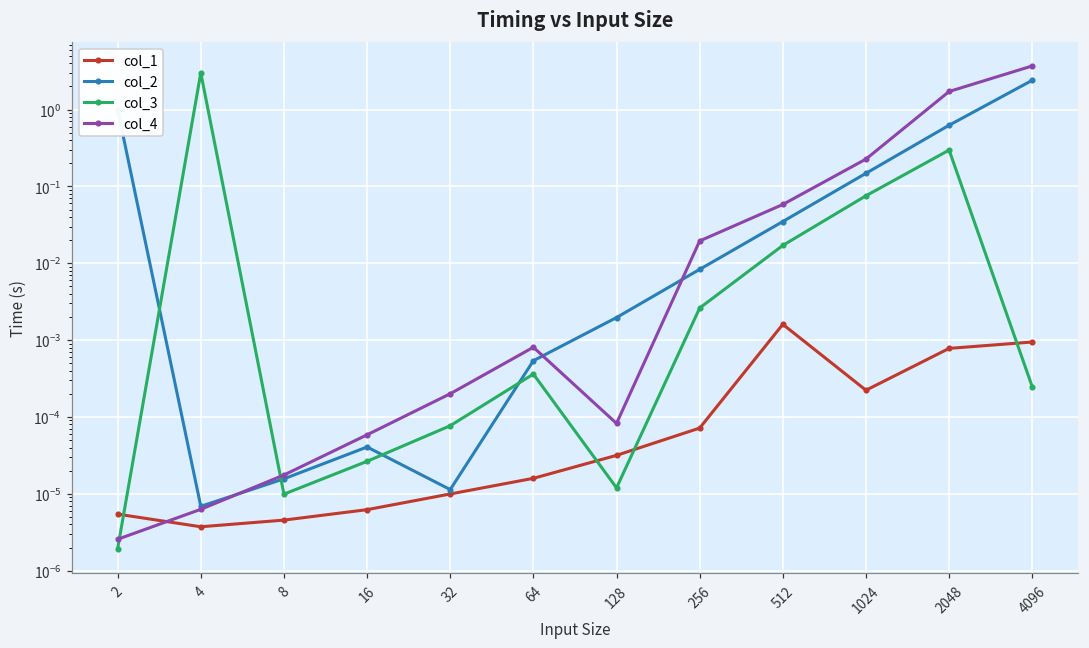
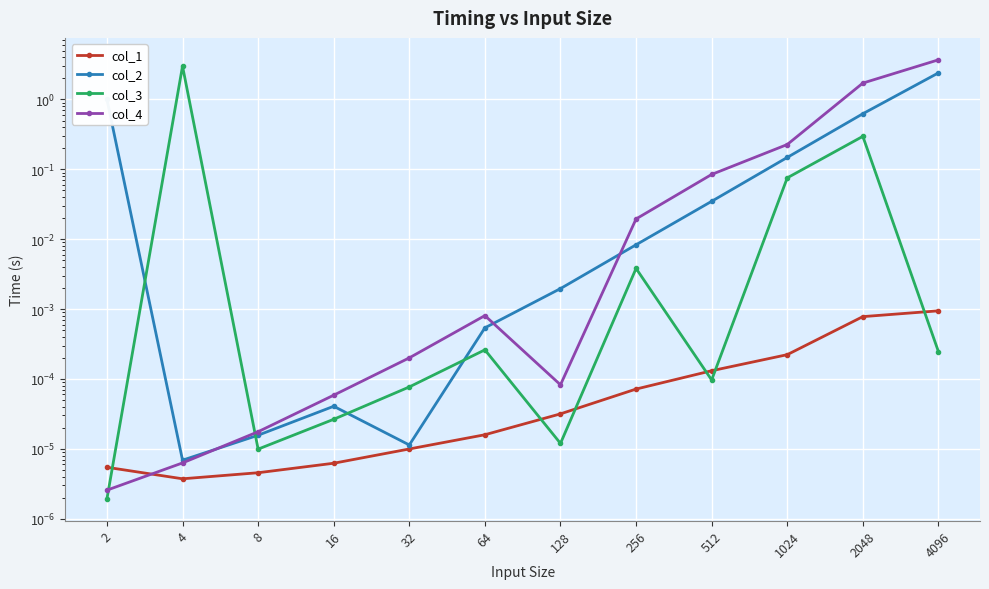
  {
    "col_1": {
      "2": 0.000005,
      "4": 0.000004,
      "8": 0.000005,
      "16": 0.000006,
      "32": 0.00001,
      "64": 0.000016,
      "128": 0.00003,
      "256": 0.00007,
-     "512": 0.0016,
+     "512": 0.00013,
      "1024": 0.00022,
      "2048": 0.0008,
      "4096": 0.0009
    },
    "col_2": {
      "4": 0.000007,
      "8": 0.000016,
      "16": 0.00004,
      "32": 0.000011,
      "64": 0.0005,
      "128": 0.0020,
      "256": 0.008,
      "512": 0.03,
      "1024": 0.15,
      "2048": 0.6,
      "4096": 2.4
    },
    "col_3": {
      "2": 0.0000019,
      "4": 3.0,
      "8": 0.00001,
      "16": 0.000026,
      "32": 0.00008,
-     "64": 0.0004,
+     "64": 0.00026,
      "128": 0.000012,
-     "256": 0.0026,
-     "512": 0.017,
+     "256": 0.004,
+     "512": 0.00010,
      "1024": 0.08,
      "2048": 0.30,
      "4096": 0.00025
    },
    "col_4": {
      "2": 0.0000026,
      "4": 0.000006,
      "8": 0.000018,
      "16": 0.00006,
      "32": 0.00020,
      "64": 0.0008,
      "128": 0.00008,
      "256": 0.02,
-     "512": 0.06,
+     "512": 0.08,
      "1024": 0.23,
      "2048": 1.7,
      "4096": 4
    }
  }
